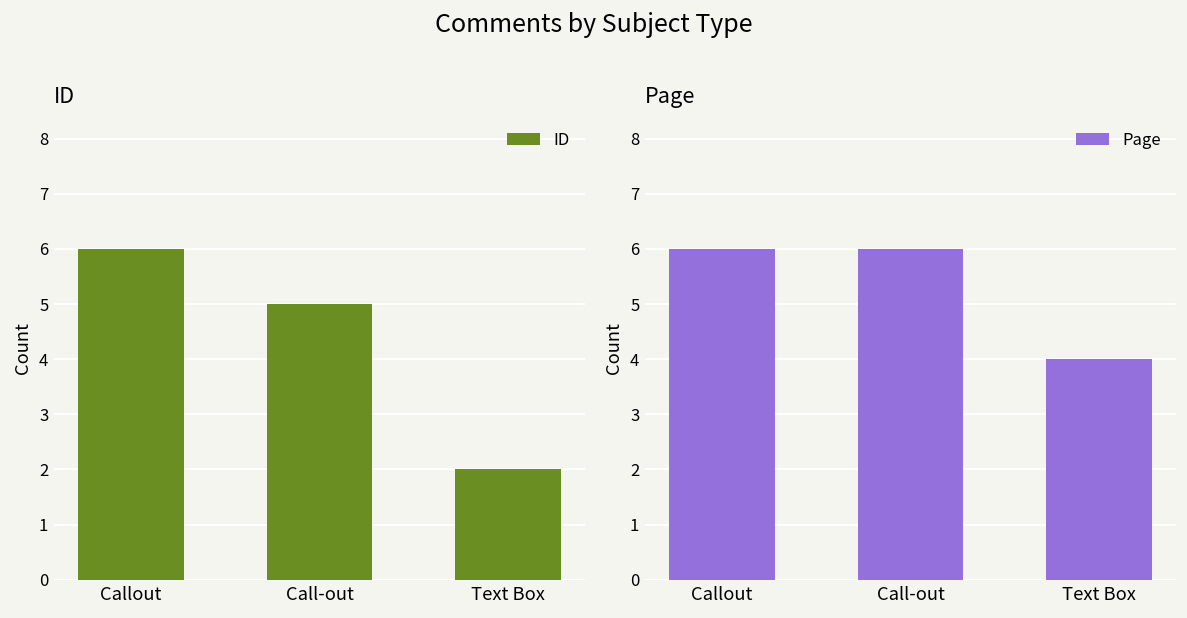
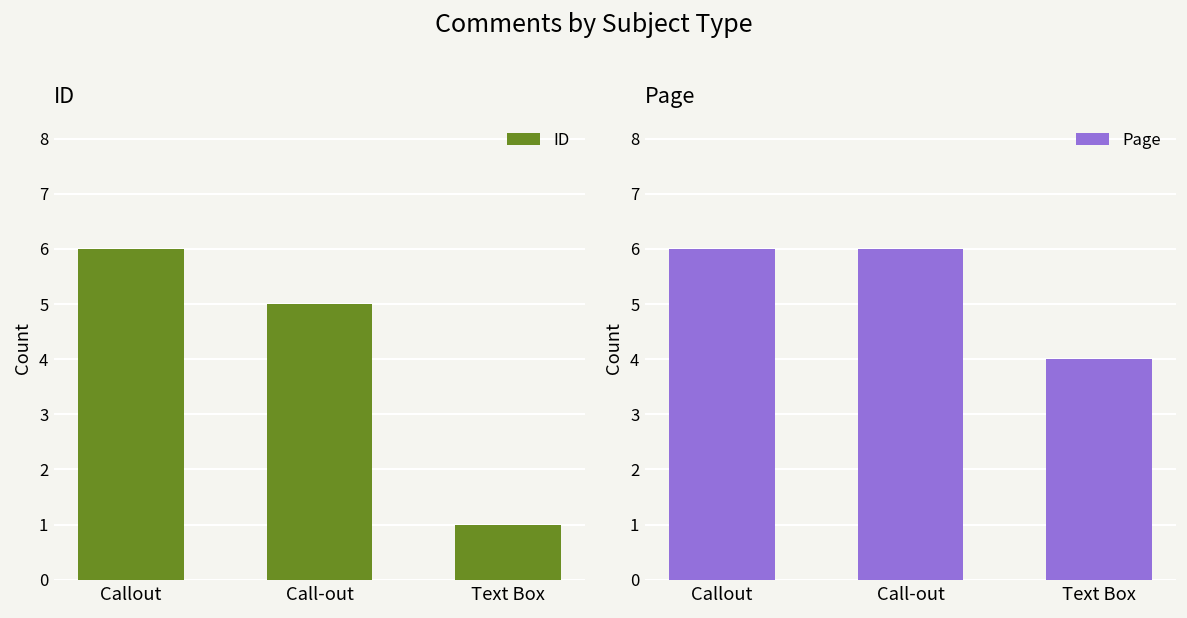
  {
    "ID": {
      "Callout": 6,
      "Call-out": 5,
-     "Text Box": 2
+     "Text Box": 1
    },
    "Page": {
      "Callout": 6.0,
      "Call-out": 6.0,
      "Text Box": 4.0
    }
  }
